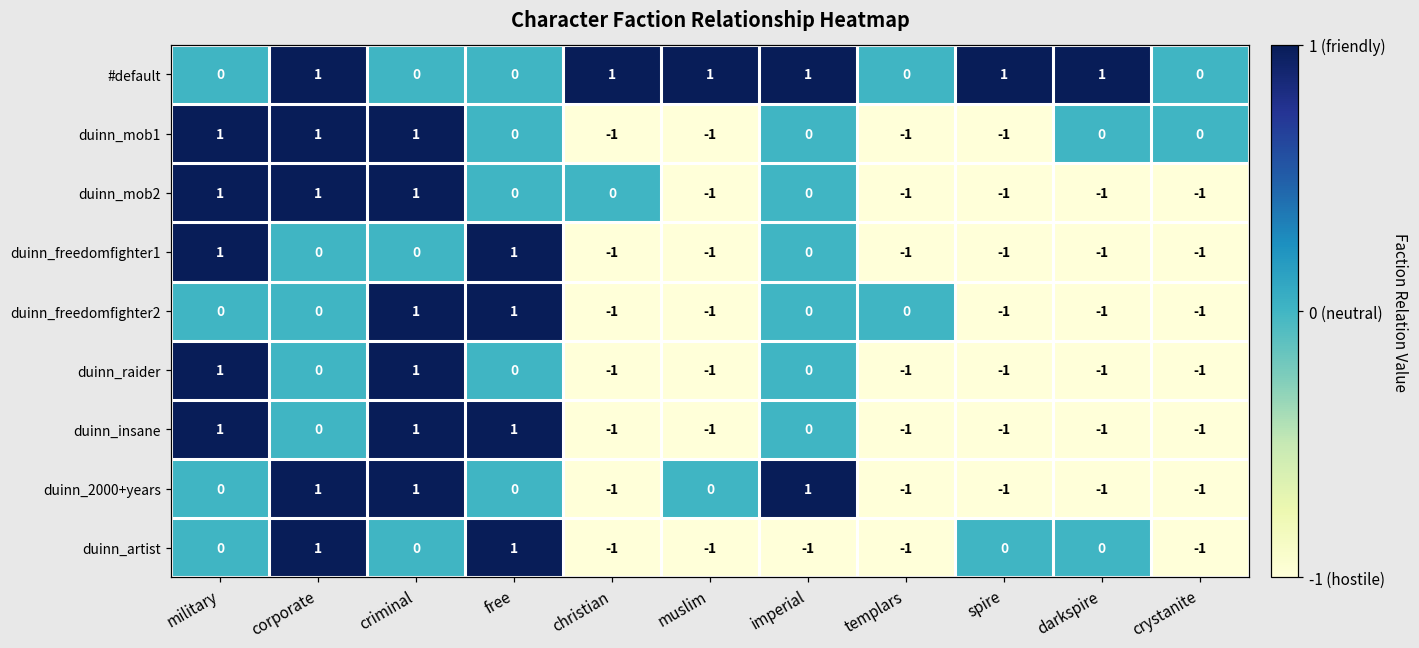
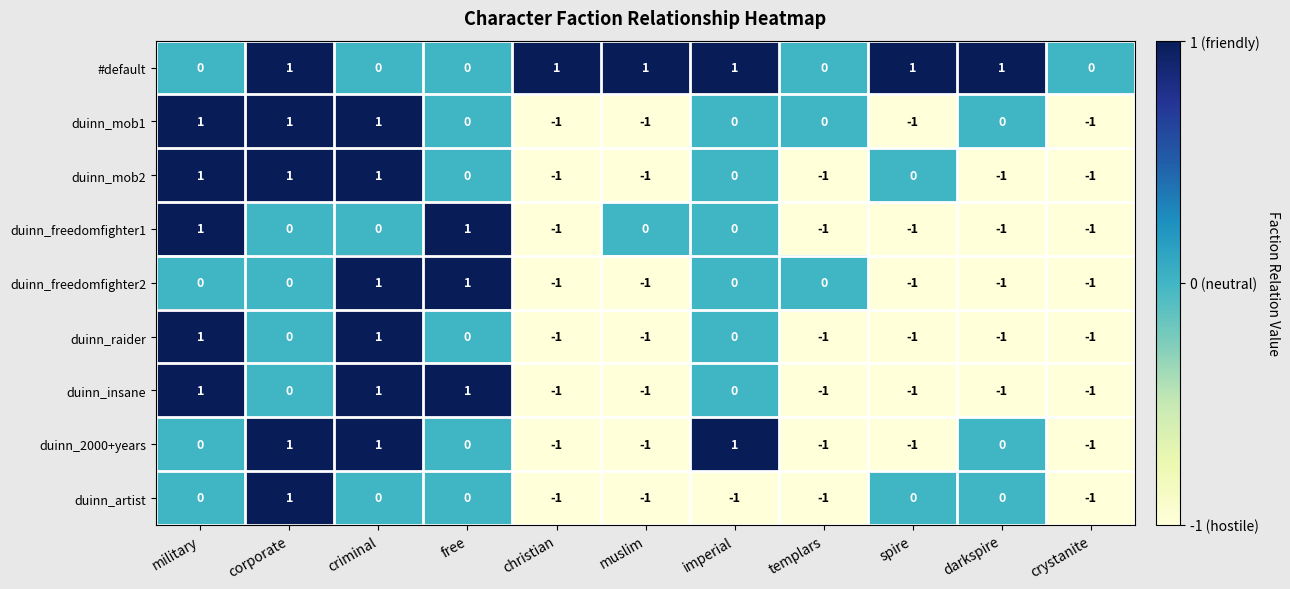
  {
    "#default": {
      "military": 0,
      "corporate": 1,
      "criminal": 0,
      "free": 0,
      "christian": 1,
      "muslim": 1,
      "imperial": 1,
      "templars": 0,
      "spire": 1,
      "darkspire": 1,
      "crystanite": 0
    },
    "duinn_mob1": {
      "military": 1,
      "corporate": 1,
      "criminal": 1,
      "free": 0,
      "christian": -1,
      "muslim": -1,
      "imperial": 0,
-     "templars": -1,
+     "templars": 0,
      "spire": -1,
      "darkspire": 0,
-     "crystanite": 0
+     "crystanite": -1
    },
    "duinn_mob2": {
      "military": 1,
      "corporate": 1,
      "criminal": 1,
      "free": 0,
-     "christian": 0,
+     "christian": -1,
      "muslim": -1,
      "imperial": 0,
      "templars": -1,
-     "spire": -1,
+     "spire": 0,
      "darkspire": -1,
      "crystanite": -1
    },
    "duinn_freedomfighter1": {
      "military": 1,
      "corporate": 0,
      "criminal": 0,
      "free": 1,
      "christian": -1,
-     "muslim": -1,
+     "muslim": 0,
      "imperial": 0,
      "templars": -1,
      "spire": -1,
      "darkspire": -1,
      "crystanite": -1
    },
    "duinn_freedomfighter2": {
      "military": 0,
      "corporate": 0,
      "criminal": 1,
      "free": 1,
      "christian": -1,
      "muslim": -1,
      "imperial": 0,
      "templars": 0,
      "spire": -1,
      "darkspire": -1,
      "crystanite": -1
    },
    "duinn_raider": {
      "military": 1,
      "corporate": 0,
      "criminal": 1,
      "free": 0,
      "christian": -1,
      "muslim": -1,
      "imperial": 0,
      "templars": -1,
      "spire": -1,
      "darkspire": -1,
      "crystanite": -1
    },
    "duinn_insane": {
      "military": 1,
      "corporate": 0,
      "criminal": 1,
      "free": 1,
      "christian": -1,
      "muslim": -1,
      "imperial": 0,
      "templars": -1,
      "spire": -1,
      "darkspire": -1,
      "crystanite": -1
    },
    "duinn_2000+years": {
      "military": 0,
      "corporate": 1,
      "criminal": 1,
      "free": 0,
      "christian": -1,
-     "muslim": 0,
+     "muslim": -1,
      "imperial": 1,
      "templars": -1,
      "spire": -1,
-     "darkspire": -1,
+     "darkspire": 0,
      "crystanite": -1
    },
    "duinn_artist": {
      "military": 0,
      "corporate": 1,
      "criminal": 0,
-     "free": 1,
+     "free": 0,
      "christian": -1,
      "muslim": -1,
      "imperial": -1,
      "templars": -1,
      "spire": 0,
      "darkspire": 0,
      "crystanite": -1
    }
  }
